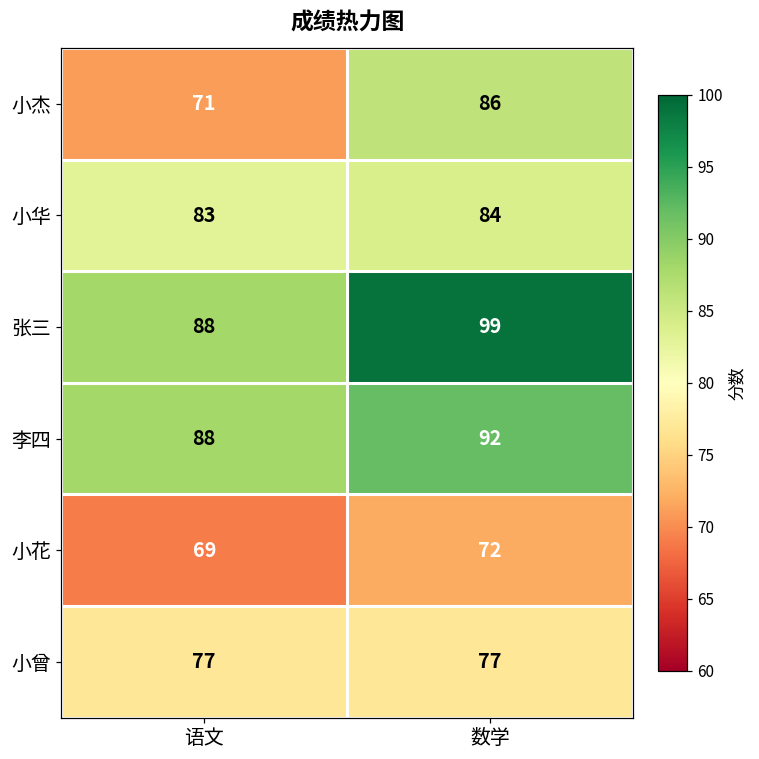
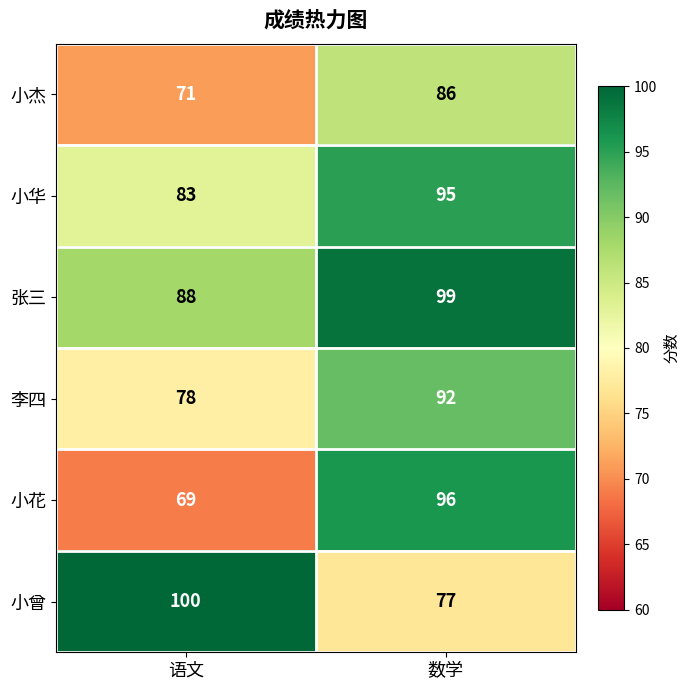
  {
    "小杰": {
      "语文": 71,
      "数学": 86
    },
    "小华": {
      "语文": 83,
-     "数学": 84
+     "数学": 95
    },
    "张三": {
      "语文": 88,
      "数学": 99
    },
    "李四": {
-     "语文": 88,
+     "语文": 78,
      "数学": 92
    },
    "小花": {
      "语文": 69,
-     "数学": 72
+     "数学": 96
    },
    "小曾": {
-     "语文": 77,
+     "语文": 100,
      "数学": 77
    }
  }
